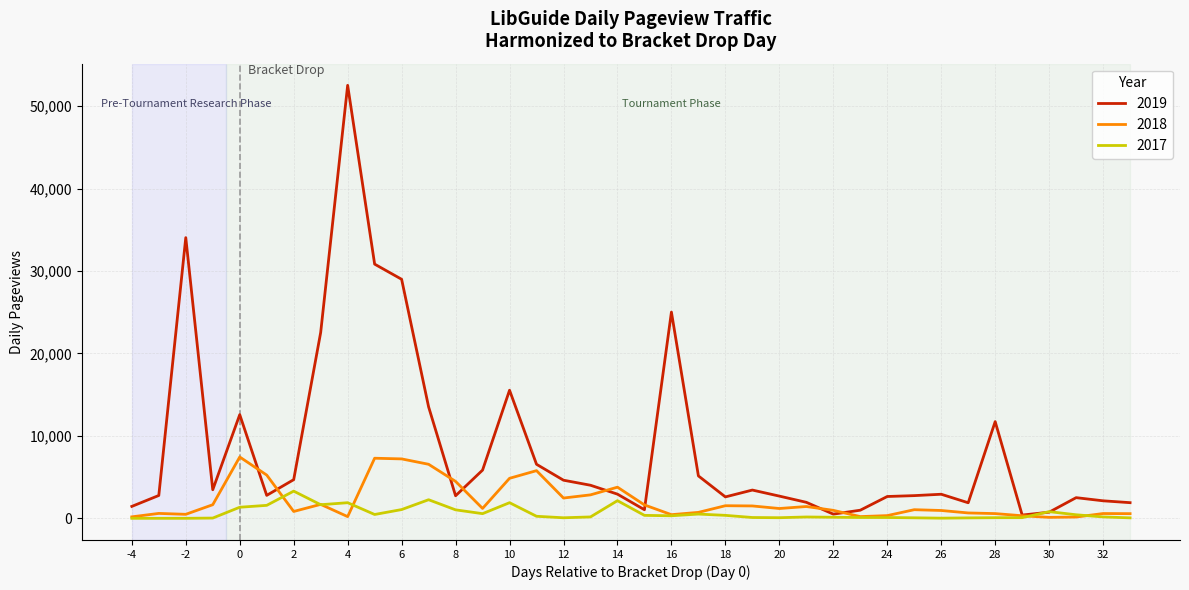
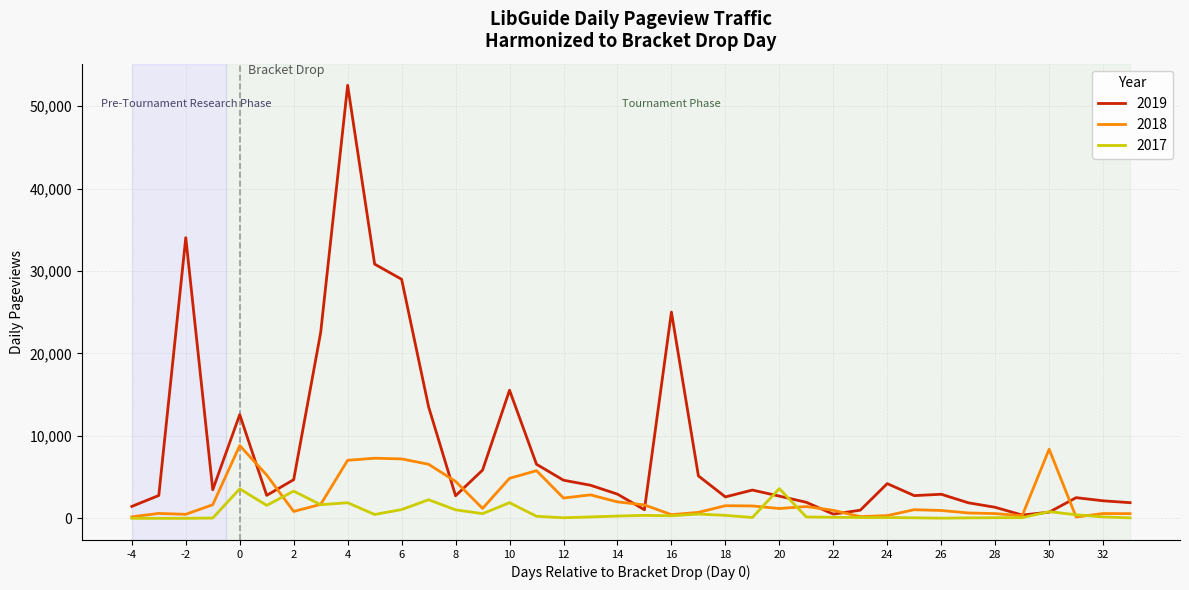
  {
    "2019": {
      "-4": "1,000",
      "-2": "34,000",
      "0": "13,000",
      "2": "5,000",
      "4": "53,000",
      "6": "29,000",
      "8": "3,000",
      "10": "16,000",
      "12": "5,000",
      "14": "3,000",
      "16": "25,000",
      "18": "3,000",
      "20": "3,000",
      "22": "1,000",
-     "24": "3,000",
+     "24": "4,000",
      "26": "3,000",
-     "28": "12,000",
+     "28": "1,000",
      "32": "2,000"
    },
    "2018": {
      "-2": "0",
-     "0": "7,000",
+     "0": "9,000",
      "2": "1,000",
-     "4": "0",
+     "4": "7,000",
      "6": "7,000",
      "8": "4,000",
      "10": "5,000",
      "12": "2,000",
-     "14": "4,000",
+     "14": "2,000",
      "18": "2,000",
      "20": "1,000",
      "22": "1,000",
      "26": "1,000",
      "28": "1,000",
-     "30": "0",
+     "30": "8,000",
      "32": "1,000"
    },
    "2017": {
      "-2": "0",
-     "0": "1,000",
+     "0": "4,000",
      "2": "3,000",
      "4": "2,000",
      "6": "1,000",
      "8": "1,000",
      "10": "2,000",
      "12": "0",
-     "14": "2,000",
+     "14": "0",
      "18": "0",
-     "20": "0",
+     "20": "4,000",
      "22": "0",
      "26": "0",
      "28": "0",
      "32": "0"
    }
  }
